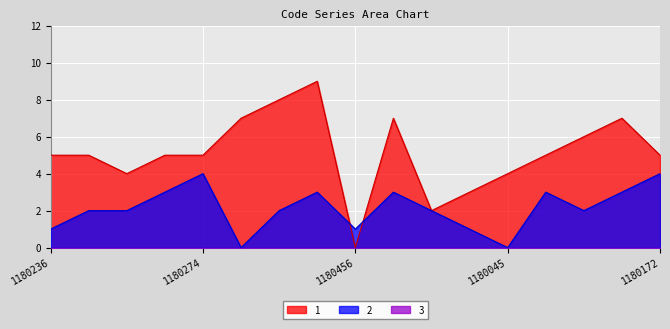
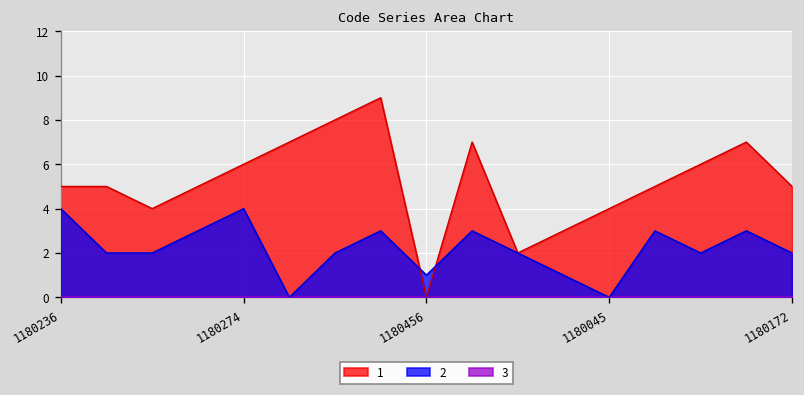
  {
    "1": {
      "1180236": 5,
-     "1180274": 5,
+     "1180274": 6,
      "1180045": 4,
      "1180172": 5
    },
    "2": {
-     "1180236": 1,
+     "1180236": 4,
      "1180274": 4,
      "1180456": 1,
-     "1180172": 4
+     "1180172": 2
    },
    "3": {
      "1180236": 0,
      "1180274": 0,
      "1180172": 0
    }
  }
